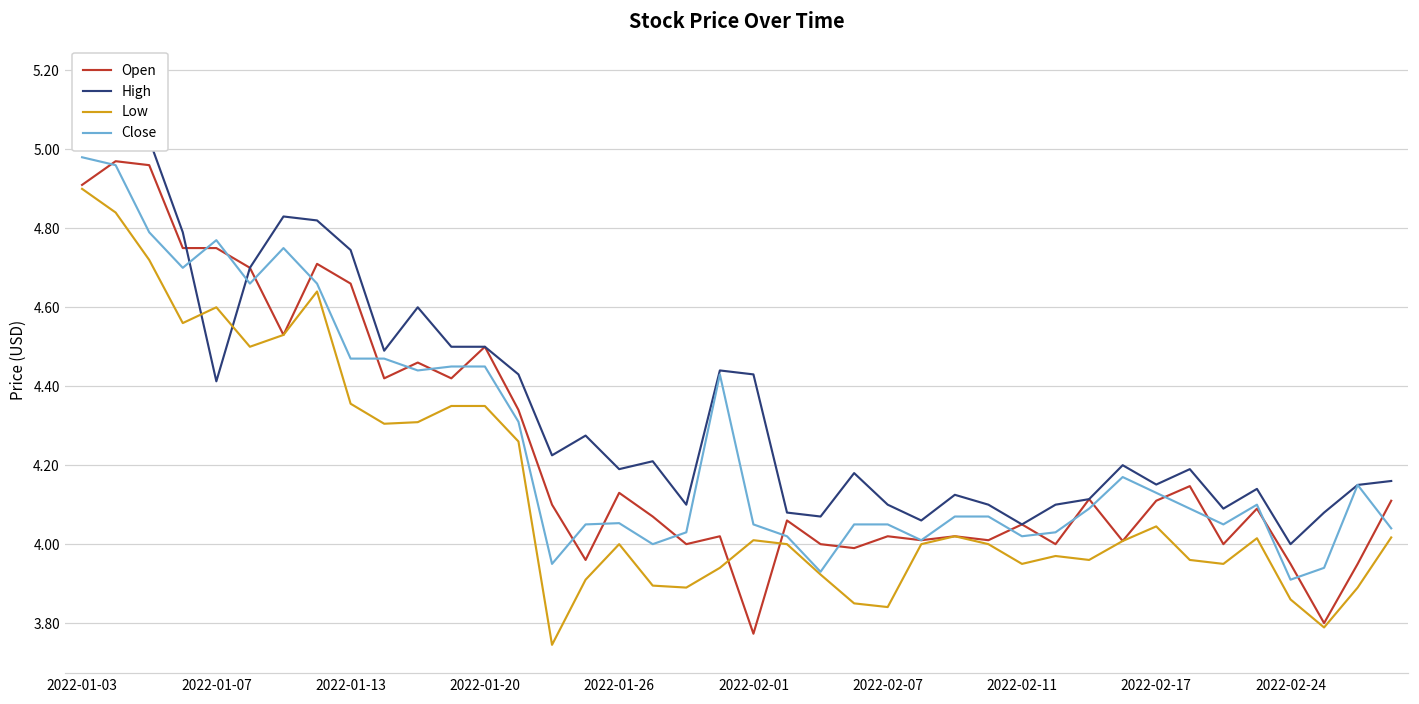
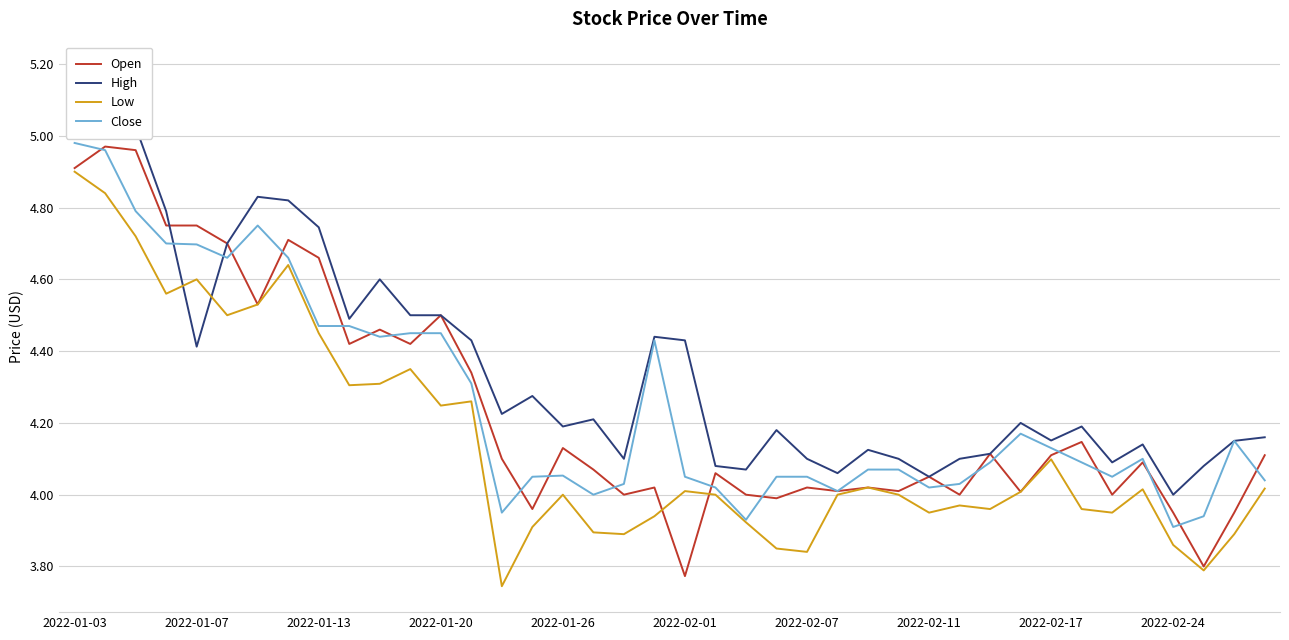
  {
    "Open": {
      "2022-01-03": 4.91,
      "2022-01-07": 4.75,
      "2022-01-13": 4.66,
      "2022-01-26": 4.13,
      "2022-02-01": 3.77,
      "2022-02-07": 4.02,
      "2022-02-17": 4.11,
      "2022-02-24": 3.95
    },
    "High": {
      "2022-01-07": 4.41,
      "2022-01-13": 4.74,
      "2022-01-26": 4.19,
      "2022-02-01": 4.43,
      "2022-02-07": 4.10,
      "2022-02-17": 4.15,
      "2022-02-24": 4.00
    },
    "Low": {
      "2022-01-03": 4.90,
      "2022-01-07": 4.60,
-     "2022-01-13": 4.36,
-     "2022-01-20": 4.35,
+     "2022-01-13": 4.45,
+     "2022-01-20": 4.25,
      "2022-01-26": 4.00,
      "2022-02-01": 4.01,
      "2022-02-07": 3.84,
      "2022-02-11": 3.95,
-     "2022-02-17": 4.05,
+     "2022-02-17": 4.10,
      "2022-02-24": 3.86
    },
    "Close": {
      "2022-01-03": 4.98,
-     "2022-01-07": 4.77,
+     "2022-01-07": 4.70,
      "2022-01-13": 4.47,
      "2022-01-20": 4.45,
      "2022-01-26": 4.05,
      "2022-02-01": 4.05,
      "2022-02-07": 4.05,
      "2022-02-11": 4.02,
      "2022-02-17": 4.13,
      "2022-02-24": 3.91
    }
  }
